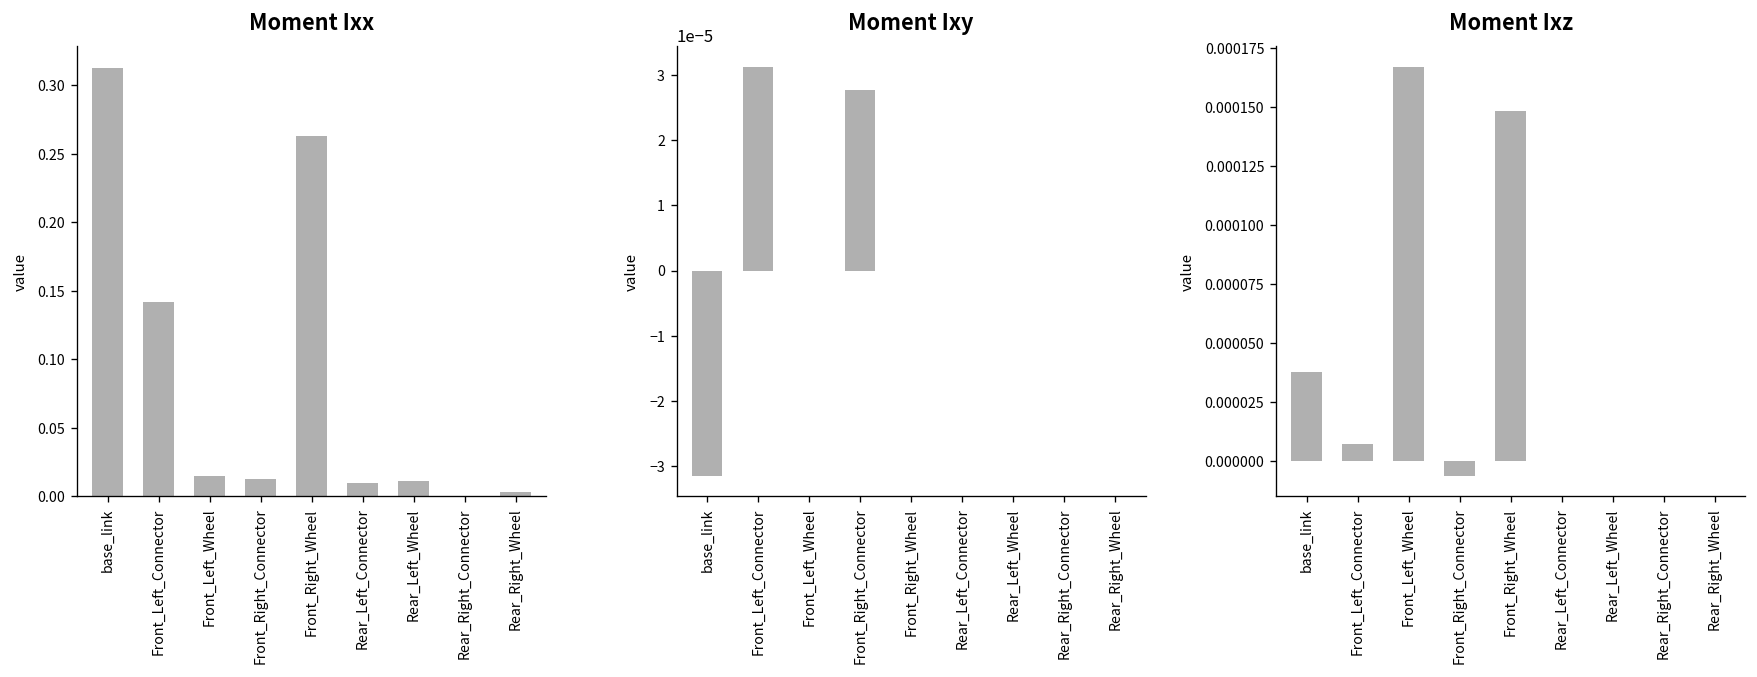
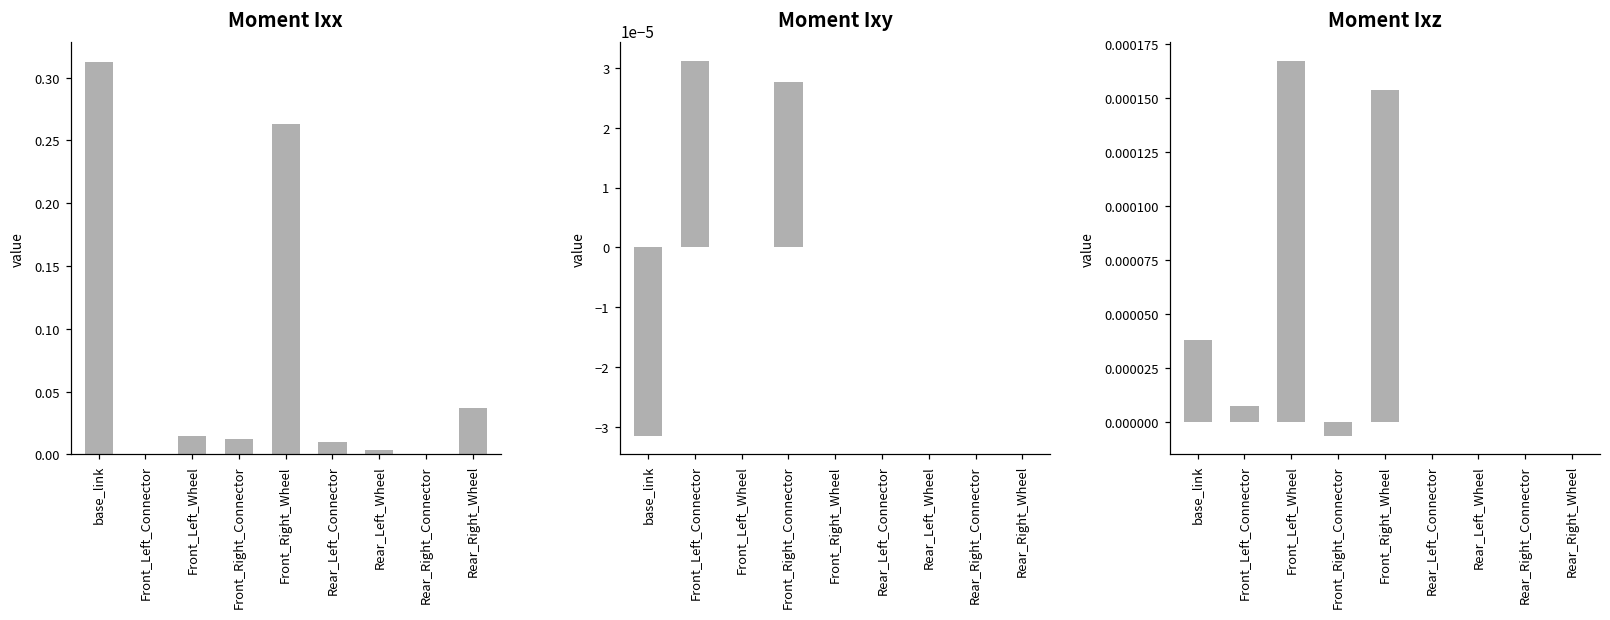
  {
    "Moment Ixx": {
      "base_link": 0.313,
-     "Front_Left_Connector": 0.142,
+     "Front_Left_Connector": 0.000,
      "Front_Left_Wheel": 0.015,
      "Front_Right_Connector": 0.012,
      "Front_Right_Wheel": 0.263,
      "Rear_Left_Connector": 0.010,
-     "Rear_Left_Wheel": 0.011,
-     "Rear_Right_Wheel": 0.003
+     "Rear_Left_Wheel": 0.003,
+     "Rear_Right_Wheel": 0.037
    },
    "Moment Ixy": {
      "base_link": -0.000031,
      "Front_Left_Connector": 0.000031,
      "Front_Right_Connector": 0.000028
    },
    "Moment Ixz": {
      "base_link": 0.000038,
      "Front_Left_Connector": 0.000007,
      "Front_Left_Wheel": 0.000167,
      "Front_Right_Connector": -0.000006,
-     "Front_Right_Wheel": 0.000148
+     "Front_Right_Wheel": 0.000154
    }
  }
